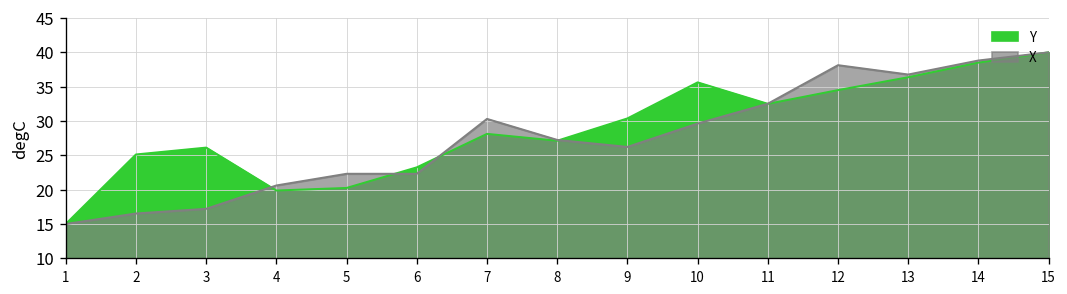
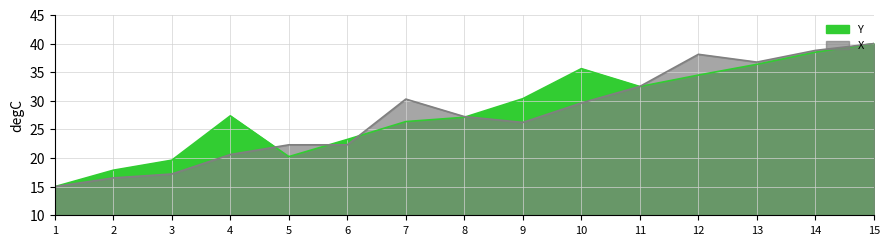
  {
    "Y": {
-     "2": 25,
-     "3": 26,
-     "4": 20,
+     "2": 18,
+     "3": 20,
+     "4": 27,
      "5": 20,
      "6": 23,
-     "7": 28,
+     "7": 26,
      "9": 30,
      "10": 36,
      "12": 35
    },
    "X": {
      "2": 17,
      "3": 17,
      "4": 21,
      "5": 22,
      "6": 22,
      "7": 30,
      "9": 26,
      "10": 30,
      "12": 38
    }
  }
